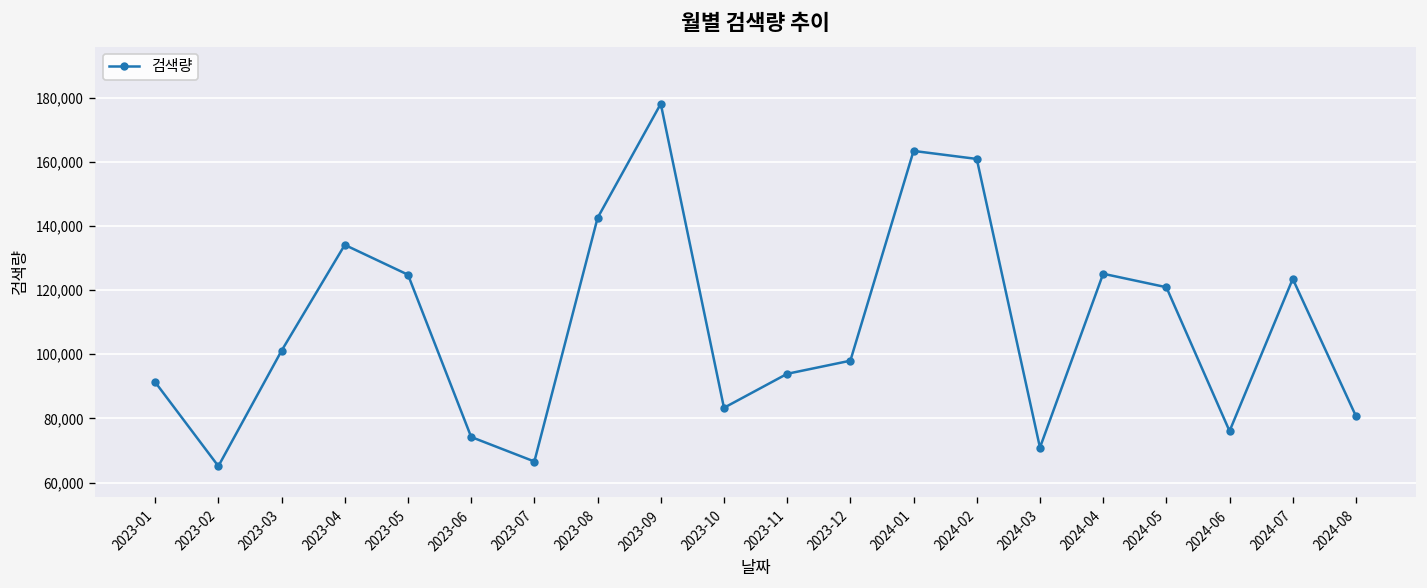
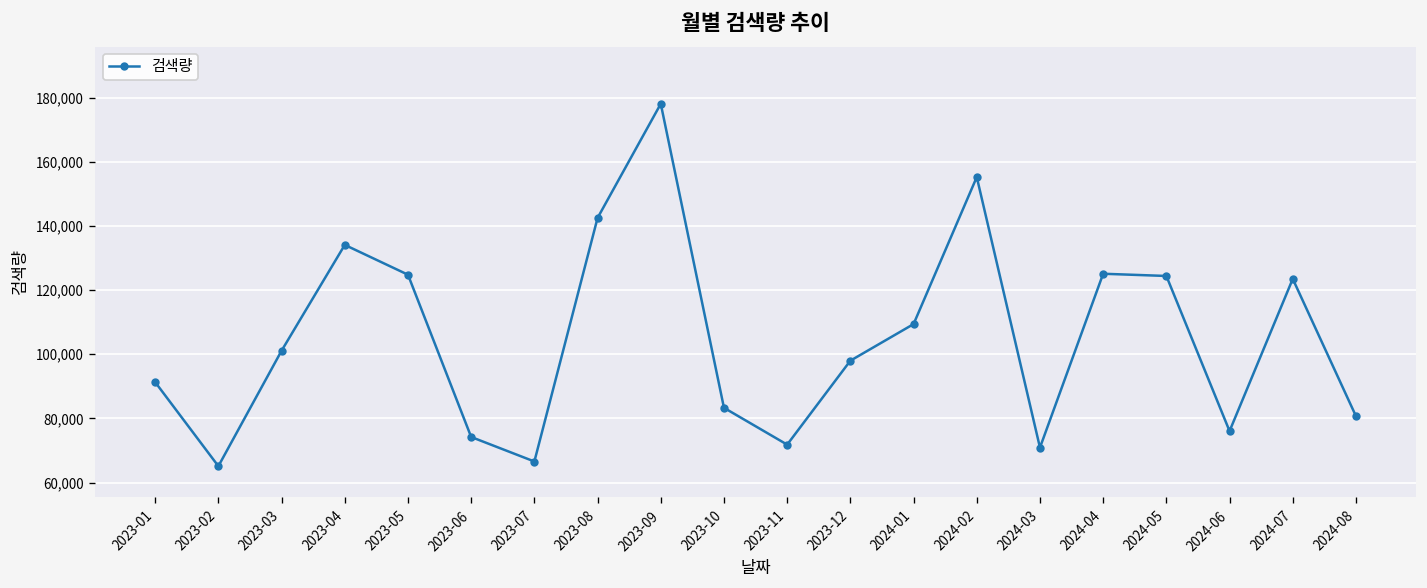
  {
    "2023-01": "91,000",
    "2023-02": "65,000",
    "2023-03": "101,000",
    "2023-04": "134,000",
    "2023-05": "125,000",
    "2023-06": "74,000",
    "2023-07": "67,000",
    "2023-08": "143,000",
    "2023-09": "178,000",
    "2023-10": "83,000",
-   "2023-11": "94,000",
+   "2023-11": "72,000",
    "2023-12": "98,000",
-   "2024-01": "163,000",
-   "2024-02": "161,000",
+   "2024-01": "109,000",
+   "2024-02": "155,000",
    "2024-03": "71,000",
    "2024-04": "125,000",
-   "2024-05": "121,000",
+   "2024-05": "124,000",
    "2024-06": "76,000",
    "2024-07": "124,000",
    "2024-08": "81,000"
  }
